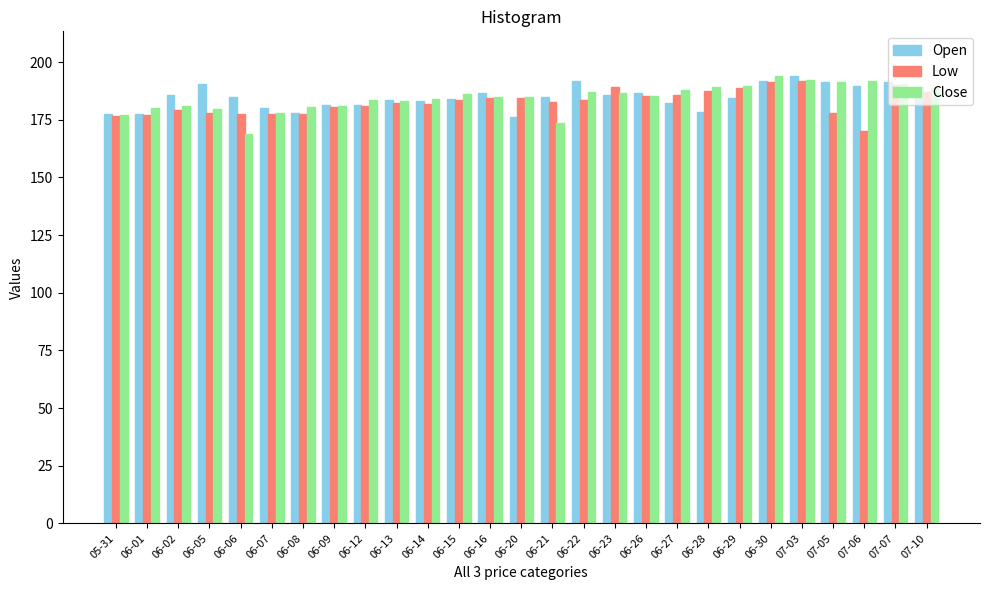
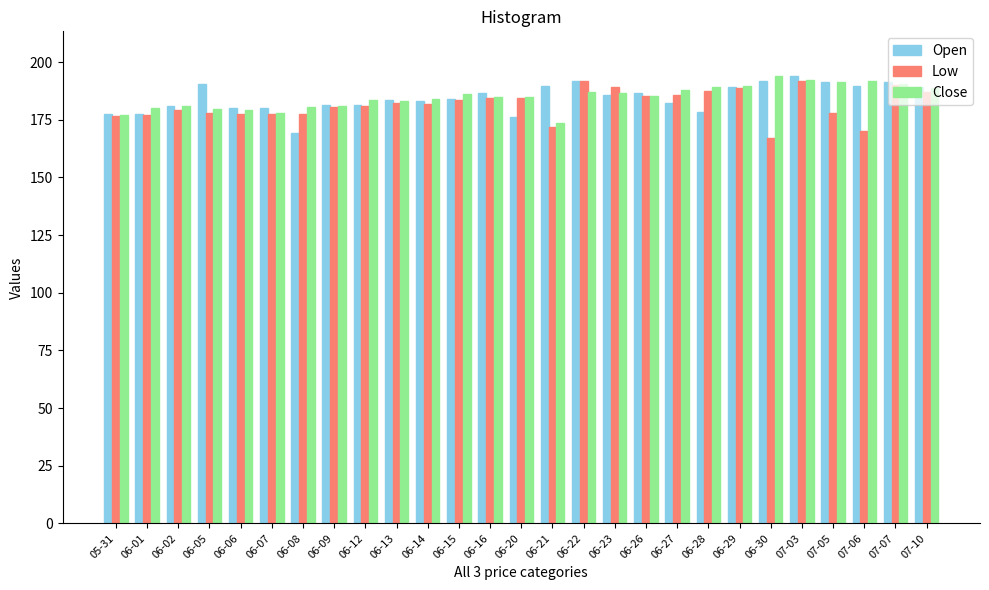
  {
    "Open": {
      "05-31": 177,
      "06-01": 178,
-     "06-02": 186,
+     "06-02": 181,
      "06-05": 190,
-     "06-06": 185,
+     "06-06": 180,
      "06-07": 180,
-     "06-08": 178,
+     "06-08": 169,
      "06-09": 182,
      "06-12": 181,
      "06-13": 184,
      "06-14": 183,
      "06-15": 184,
      "06-16": 187,
      "06-20": 176,
-     "06-21": 185,
+     "06-21": 190,
      "06-22": 192,
      "06-23": 186,
      "06-26": 187,
      "06-27": 182,
      "06-28": 178,
-     "06-29": 184,
+     "06-29": 189,
      "06-30": 192,
      "07-03": 194,
      "07-05": 192,
      "07-06": 190,
      "07-07": 191
    },
    "Low": {
      "05-31": 177,
      "06-01": 177,
      "06-02": 179,
      "06-05": 178,
      "06-06": 177,
      "06-07": 177,
      "06-08": 177,
      "06-09": 181,
      "06-12": 181,
      "06-13": 182,
      "06-14": 182,
      "06-15": 184,
      "06-16": 184,
      "06-20": 184,
-     "06-21": 183,
-     "06-22": 184,
+     "06-21": 172,
+     "06-22": 192,
      "06-23": 189,
      "06-26": 185,
      "06-27": 186,
      "06-28": 188,
      "06-29": 189,
-     "06-30": 191,
+     "06-30": 167,
      "07-03": 192,
      "07-05": 178,
      "07-06": 170
    },
    "Close": {
      "05-31": 177,
      "06-01": 180,
      "06-02": 181,
      "06-05": 180,
-     "06-06": 169,
+     "06-06": 179,
      "06-07": 178,
      "06-08": 181,
      "06-09": 181,
      "06-12": 184,
      "06-13": 183,
      "06-14": 184,
      "06-15": 186,
      "06-16": 185,
      "06-20": 185,
      "06-21": 174,
      "06-22": 187,
      "06-23": 187,
      "06-26": 185,
      "06-27": 188,
      "06-28": 189,
      "06-29": 190,
      "06-30": 194,
      "07-03": 192,
      "07-05": 191,
      "07-06": 192
    }
  }
